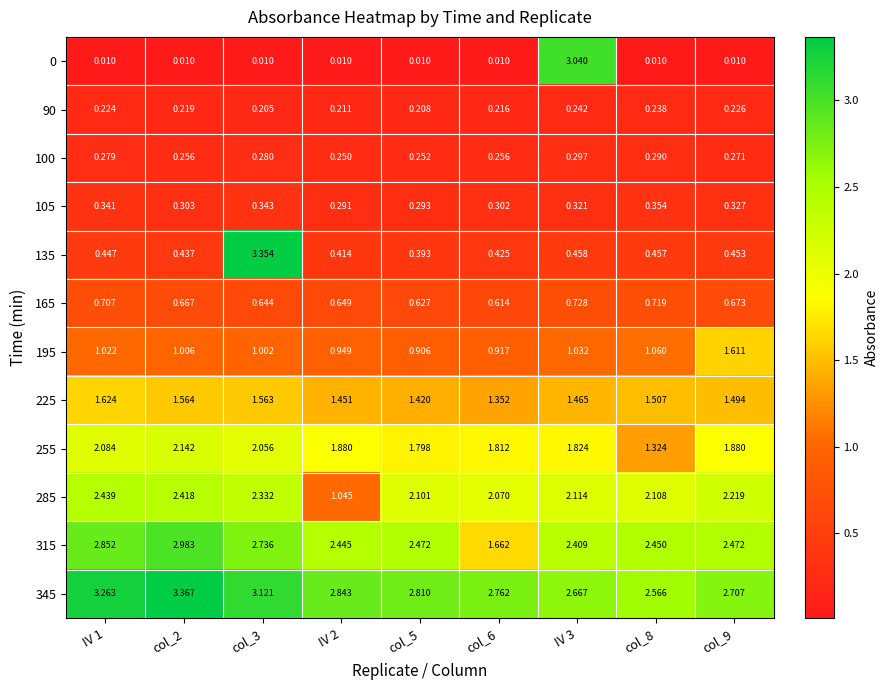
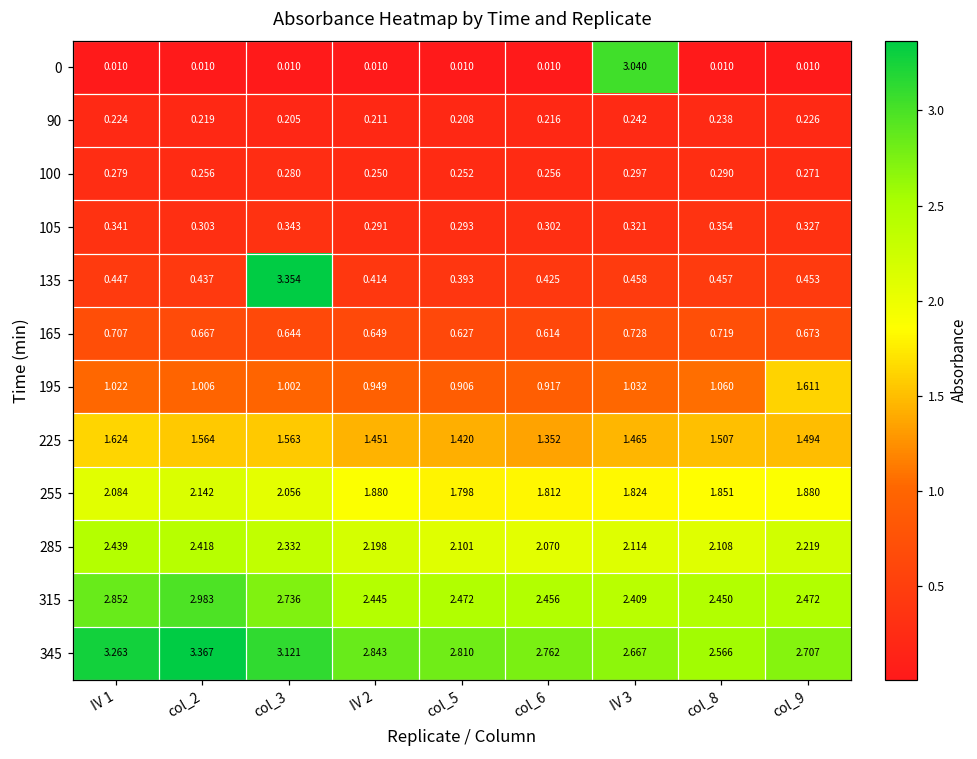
  {
    "0": {
      "IV 1": 0.010,
      "col_2": 0.010,
      "col_3": 0.010,
      "IV 2": 0.010,
      "col_5": 0.010,
      "col_6": 0.010,
      "IV 3": 3.040,
      "col_8": 0.010,
      "col_9": 0.010
    },
    "90": {
      "IV 1": 0.224,
      "col_2": 0.219,
      "col_3": 0.205,
      "IV 2": 0.211,
      "col_5": 0.208,
      "col_6": 0.216,
      "IV 3": 0.242,
      "col_8": 0.238,
      "col_9": 0.226
    },
    "100": {
      "IV 1": 0.279,
      "col_2": 0.256,
      "col_3": 0.280,
      "IV 2": 0.250,
      "col_5": 0.252,
      "col_6": 0.256,
      "IV 3": 0.297,
      "col_8": 0.290,
      "col_9": 0.271
    },
    "105": {
      "IV 1": 0.341,
      "col_2": 0.303,
      "col_3": 0.343,
      "IV 2": 0.291,
      "col_5": 0.293,
      "col_6": 0.302,
      "IV 3": 0.321,
      "col_8": 0.354,
      "col_9": 0.327
    },
    "135": {
      "IV 1": 0.447,
      "col_2": 0.437,
      "col_3": 3.354,
      "IV 2": 0.414,
      "col_5": 0.393,
      "col_6": 0.425,
      "IV 3": 0.458,
      "col_8": 0.457,
      "col_9": 0.453
    },
    "165": {
      "IV 1": 0.707,
      "col_2": 0.667,
      "col_3": 0.644,
      "IV 2": 0.649,
      "col_5": 0.627,
      "col_6": 0.614,
      "IV 3": 0.728,
      "col_8": 0.719,
      "col_9": 0.673
    },
    "195": {
      "IV 1": 1.022,
      "col_2": 1.006,
      "col_3": 1.002,
      "IV 2": 0.949,
      "col_5": 0.906,
      "col_6": 0.917,
      "IV 3": 1.032,
      "col_8": 1.060,
      "col_9": 1.611
    },
    "225": {
      "IV 1": 1.624,
      "col_2": 1.564,
      "col_3": 1.563,
      "IV 2": 1.451,
      "col_5": 1.420,
      "col_6": 1.352,
      "IV 3": 1.465,
      "col_8": 1.507,
      "col_9": 1.494
    },
    "255": {
      "IV 1": 2.084,
      "col_2": 2.142,
      "col_3": 2.056,
      "IV 2": 1.880,
      "col_5": 1.798,
      "col_6": 1.812,
      "IV 3": 1.824,
-     "col_8": 1.324,
+     "col_8": 1.851,
      "col_9": 1.880
    },
    "285": {
      "IV 1": 2.439,
      "col_2": 2.418,
      "col_3": 2.332,
-     "IV 2": 1.045,
+     "IV 2": 2.198,
      "col_5": 2.101,
      "col_6": 2.070,
      "IV 3": 2.114,
      "col_8": 2.108,
      "col_9": 2.219
    },
    "315": {
      "IV 1": 2.852,
      "col_2": 2.983,
      "col_3": 2.736,
      "IV 2": 2.445,
      "col_5": 2.472,
-     "col_6": 1.662,
+     "col_6": 2.456,
      "IV 3": 2.409,
      "col_8": 2.450,
      "col_9": 2.472
    },
    "345": {
      "IV 1": 3.263,
      "col_2": 3.367,
      "col_3": 3.121,
      "IV 2": 2.843,
      "col_5": 2.810,
      "col_6": 2.762,
      "IV 3": 2.667,
      "col_8": 2.566,
      "col_9": 2.707
    }
  }
